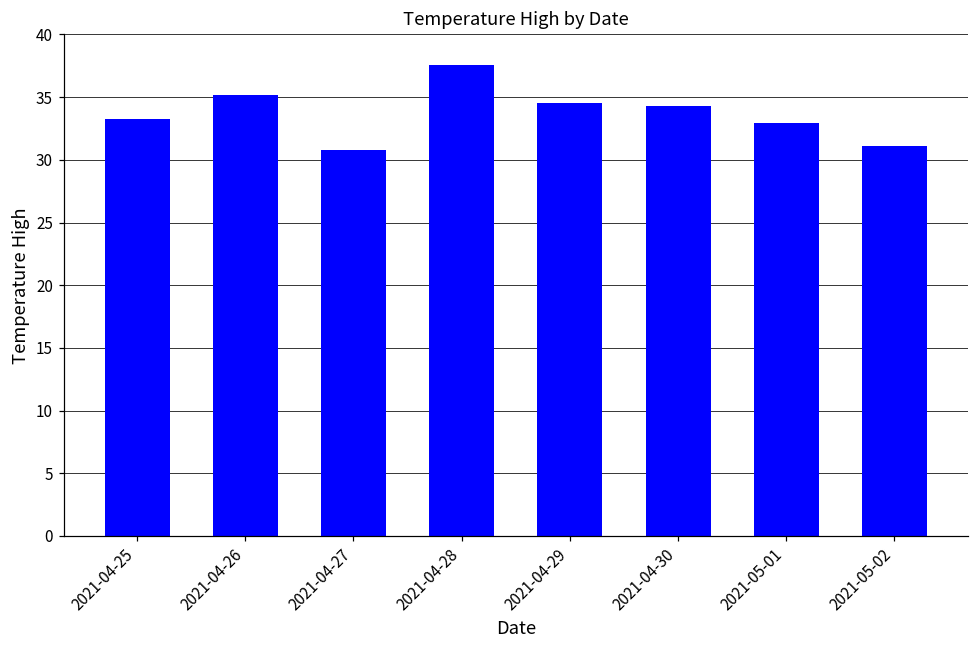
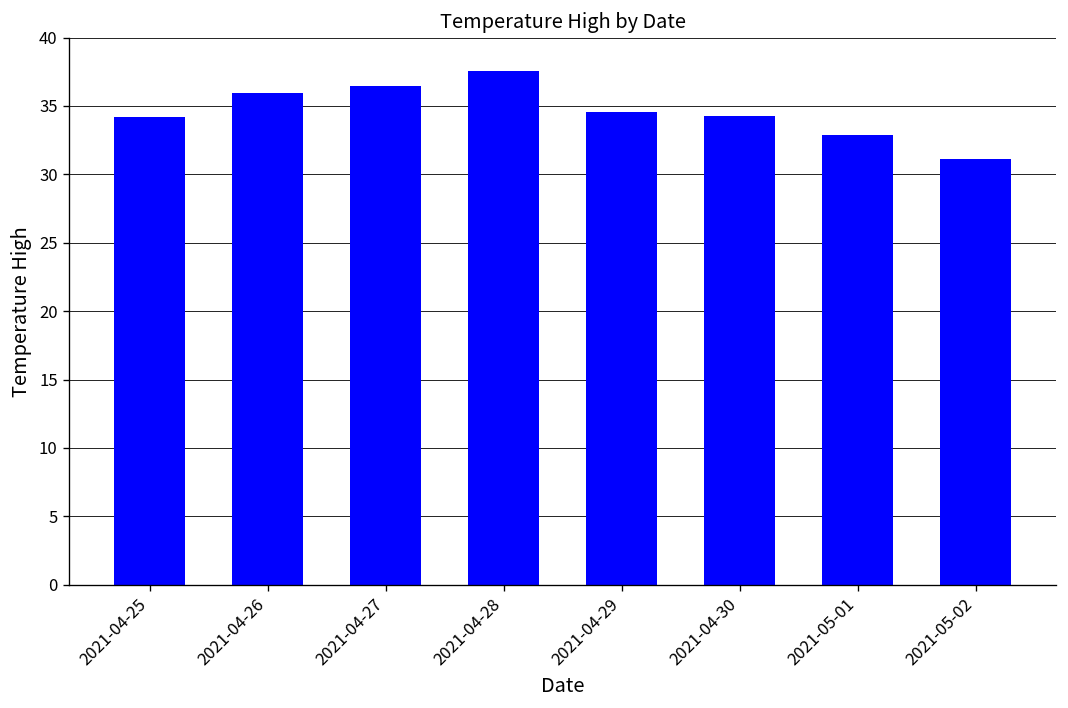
  {
-   "2021-04-25": 33.3,
-   "2021-04-26": 35.2,
-   "2021-04-27": 30.8,
+   "2021-04-25": 34.2,
+   "2021-04-26": 36.0,
+   "2021-04-27": 36.5,
    "2021-04-28": 37.5,
    "2021-04-29": 34.6,
    "2021-04-30": 34.3,
    "2021-05-01": 32.9,
    "2021-05-02": 31.1
  }
